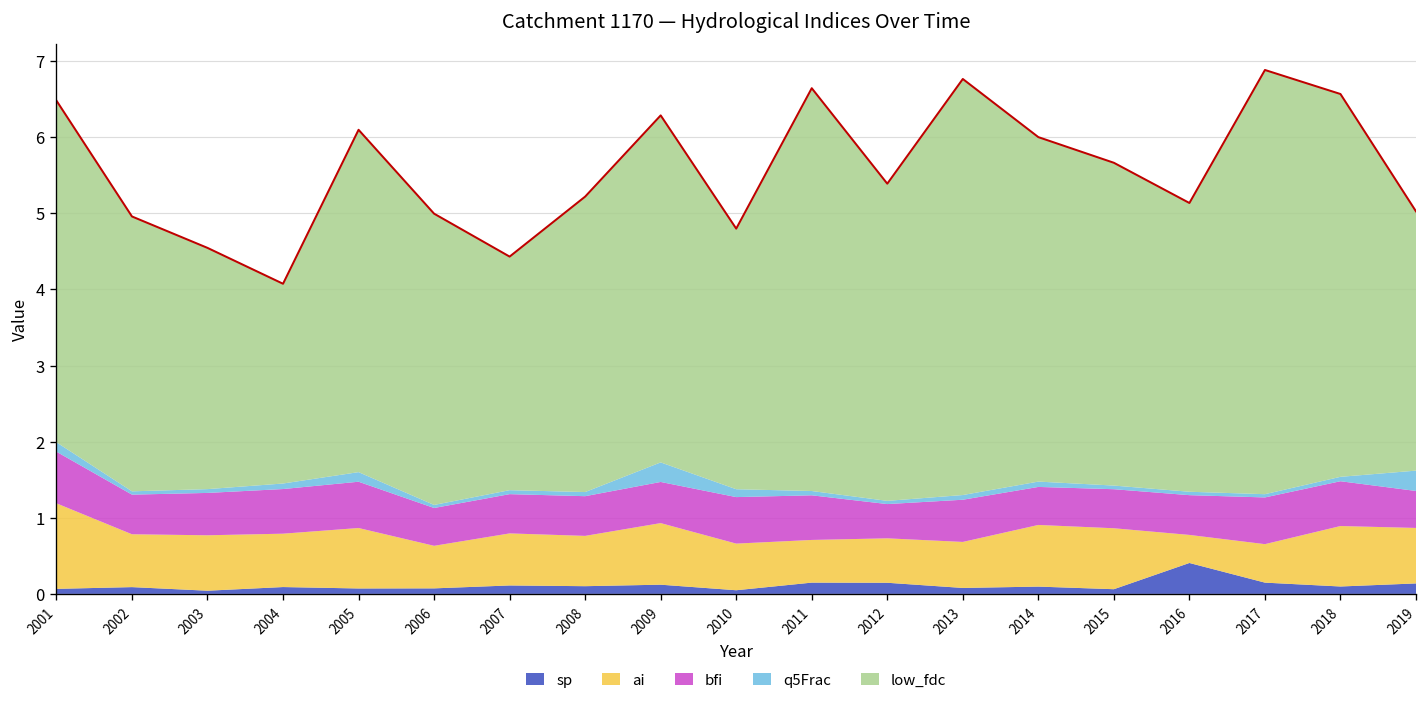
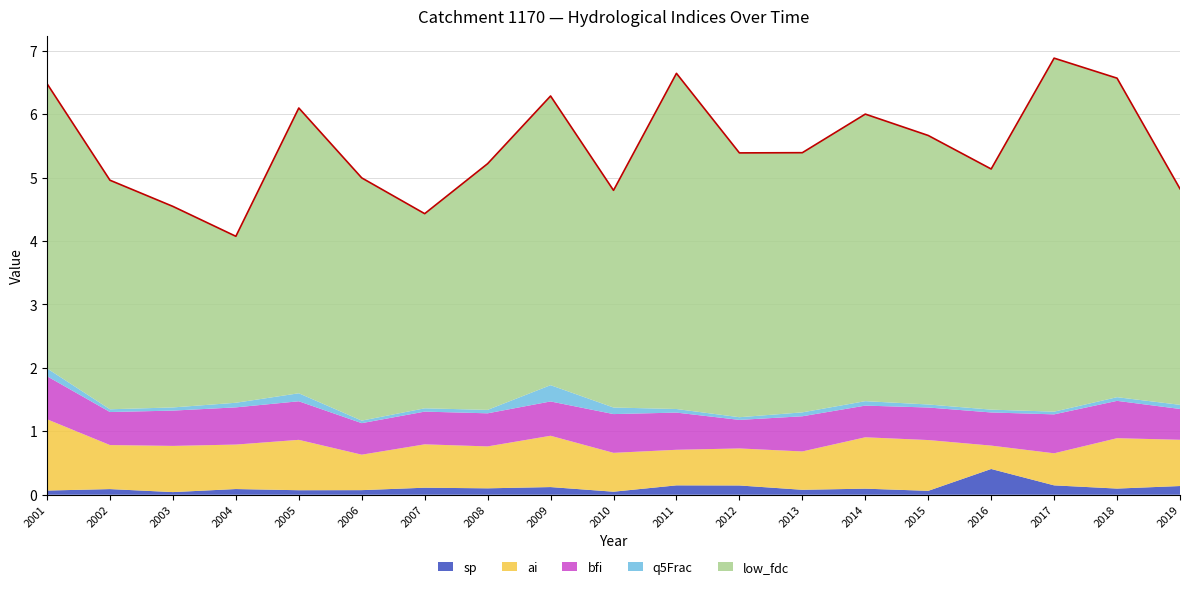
  {
    "sp": {
      "2001": 0.1,
      "2002": 0.1,
      "2003": 0.0,
      "2004": 0.1,
      "2005": 0.1,
      "2006": 0.1,
      "2007": 0.1,
      "2008": 0.1,
      "2009": 0.1,
      "2010": 0.0,
      "2011": 0.1,
      "2012": 0.1,
      "2013": 0.1,
      "2014": 0.1,
      "2015": 0.1,
      "2016": 0.4,
      "2017": 0.1,
      "2018": 0.1,
      "2019": 0.1
    },
    "ai": {
      "2001": 1.1,
      "2002": 0.7,
      "2003": 0.7,
      "2004": 0.7,
      "2005": 0.8,
      "2006": 0.6,
      "2007": 0.7,
      "2008": 0.7,
      "2009": 0.8,
      "2010": 0.6,
      "2011": 0.6,
      "2012": 0.6,
      "2013": 0.6,
      "2014": 0.8,
      "2015": 0.8,
      "2016": 0.4,
      "2017": 0.5,
      "2018": 0.8,
      "2019": 0.7
    },
    "bfi": {
      "2001": 0.7,
      "2002": 0.5,
      "2003": 0.6,
      "2004": 0.6,
      "2005": 0.6,
      "2007": 0.5,
      "2008": 0.5,
      "2009": 0.5,
      "2010": 0.6,
      "2011": 0.6,
      "2012": 0.5,
      "2013": 0.6,
      "2014": 0.5,
      "2015": 0.5,
      "2016": 0.5,
      "2017": 0.6,
      "2018": 0.6,
      "2019": 0.5
    },
    "q5Frac": {
      "2001": 0.1,
      "2002": 0.0,
      "2003": 0.1,
      "2004": 0.1,
      "2005": 0.1,
      "2007": 0.1,
      "2008": 0.1,
      "2009": 0.3,
      "2010": 0.1,
      "2011": 0.1,
      "2012": 0.0,
      "2013": 0.1,
      "2014": 0.1,
      "2015": 0.0,
      "2016": 0.0,
      "2017": 0.0,
      "2018": 0.1,
-     "2019": 0.3
+     "2019": 0.1
    },
    "low_fdc": {
      "2001": 4.5,
      "2002": 3.6,
      "2003": 3.2,
      "2004": 2.6,
      "2005": 4.5,
      "2006": 3.8,
      "2007": 3.1,
      "2008": 3.9,
      "2009": 4.6,
      "2010": 3.4,
      "2011": 5.3,
      "2012": 4.2,
-     "2013": 5.5,
+     "2013": 4.1,
      "2014": 4.5,
      "2015": 4.2,
      "2016": 3.8,
      "2017": 5.6,
      "2018": 5.0,
      "2019": 3.4
    }
  }
